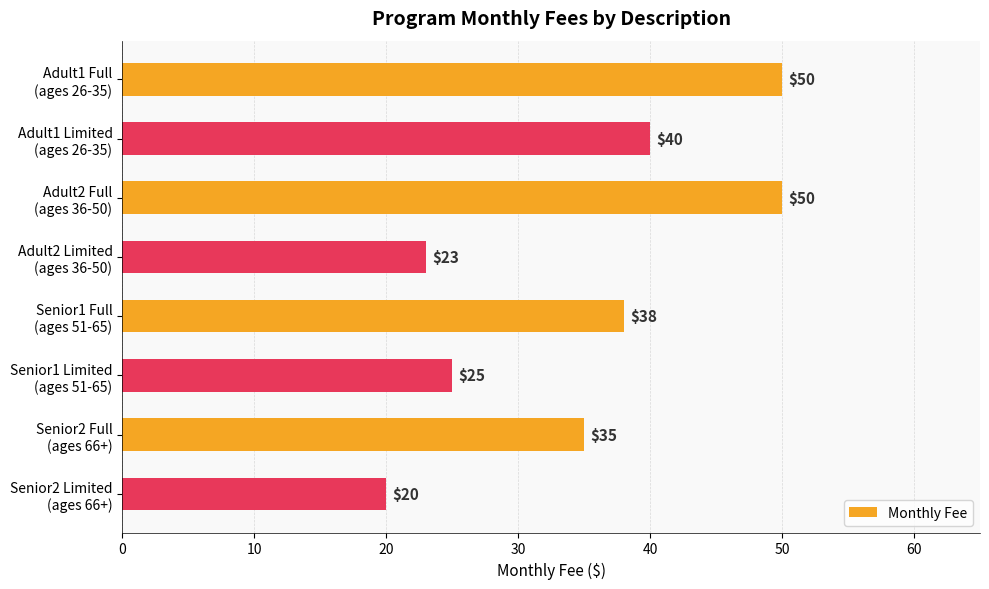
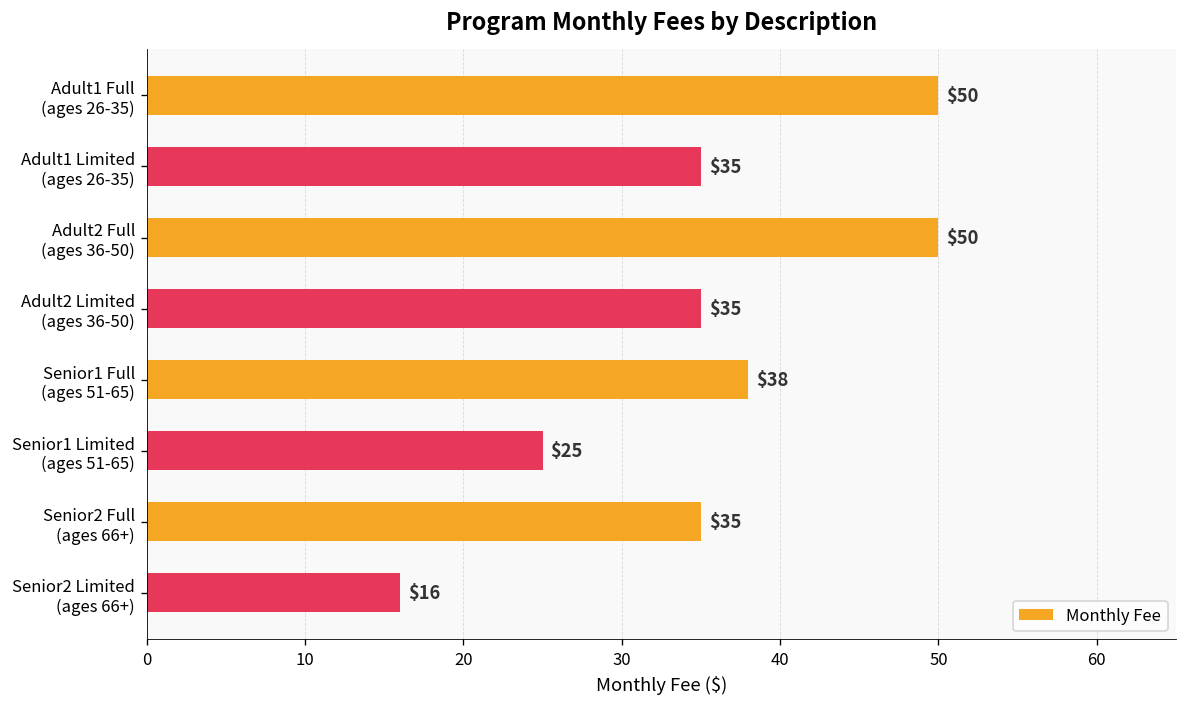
  {
    "Adult1 Full (ages 26-35)": "$50",
-   "Adult1 Limited (ages 26-35)": "$40",
+   "Adult1 Limited (ages 26-35)": "$35",
    "Adult2 Full (ages 36-50)": "$50",
-   "Adult2 Limited (ages 36-50)": "$23",
+   "Adult2 Limited (ages 36-50)": "$35",
    "Senior1 Full (ages 51-65)": "$38",
    "Senior1 Limited (ages 51-65)": "$25",
    "Senior2 Full (ages 66+)": "$35",
-   "Senior2 Limited (ages 66+)": "$20"
+   "Senior2 Limited (ages 66+)": "$16"
  }
